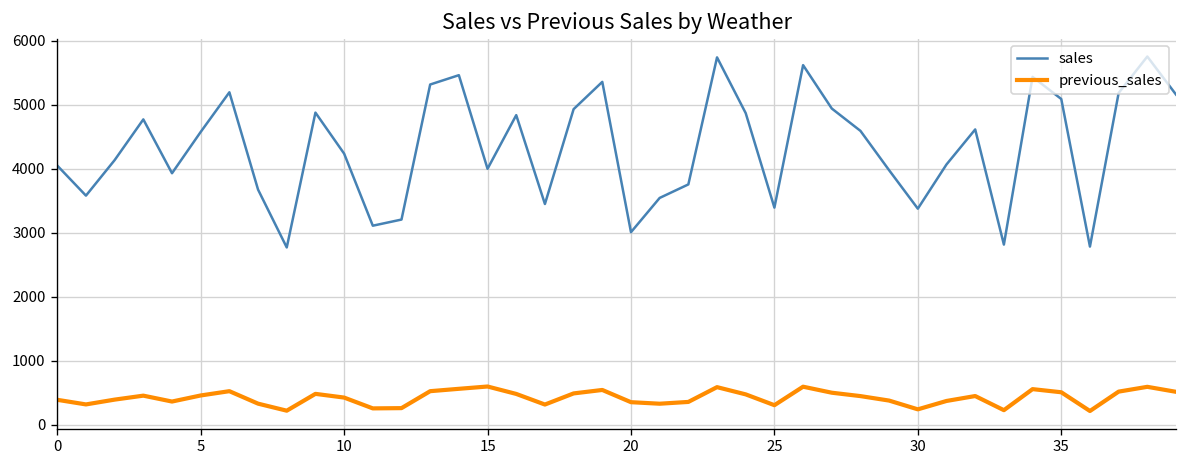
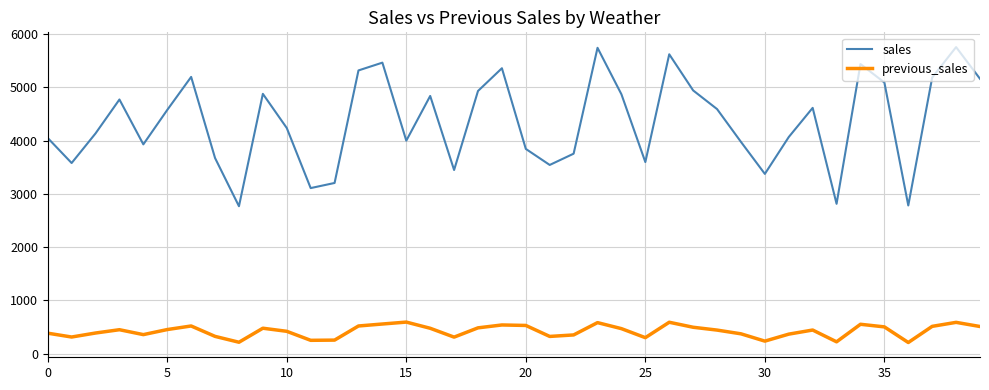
  {
    "sales": {
      "0": 4000,
      "5": 4600,
      "10": 4200,
      "15": 4000,
-     "20": 3000,
-     "25": 3400,
+     "20": 3800,
+     "25": 3600,
      "30": 3400,
      "35": 5100
    },
    "previous_sales": {
      "0": 400,
      "5": 500,
      "10": 400,
      "15": 600,
-     "20": 400,
+     "20": 500,
      "25": 300,
      "30": 200,
      "35": 500
    }
  }
